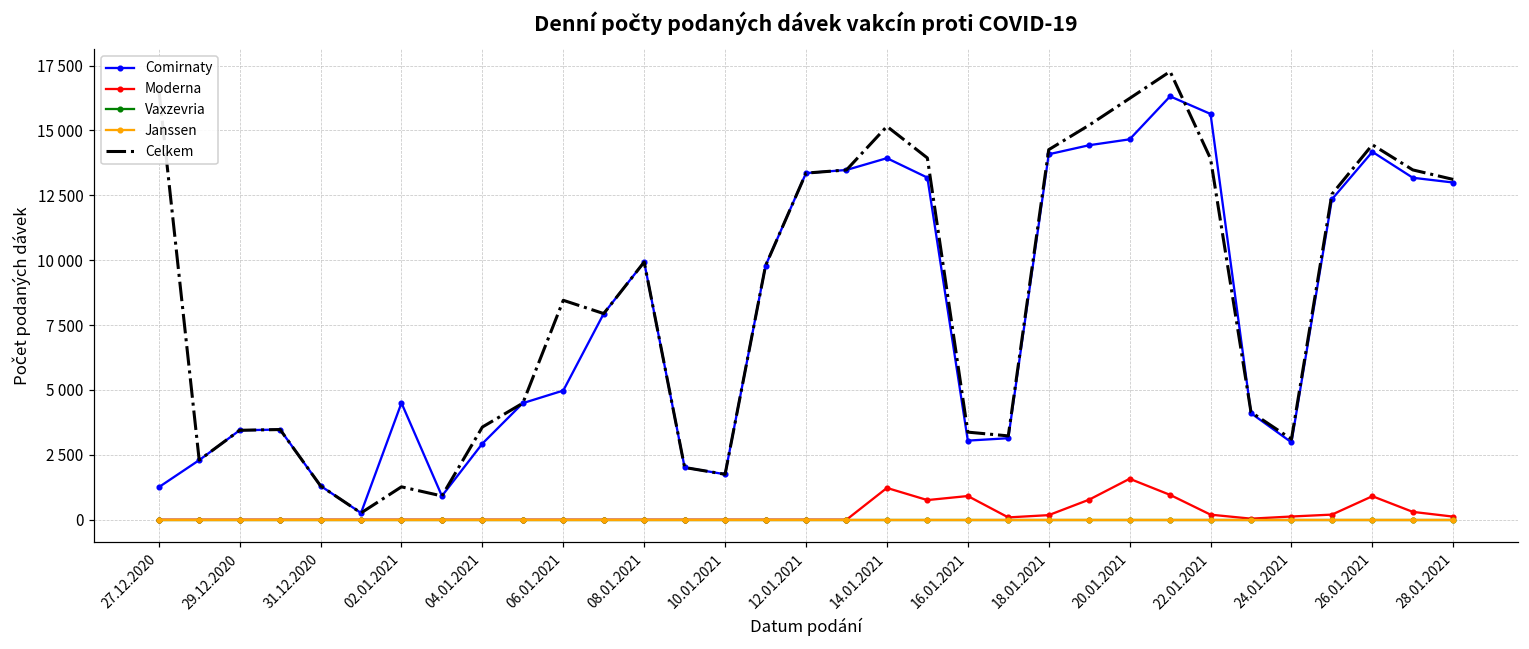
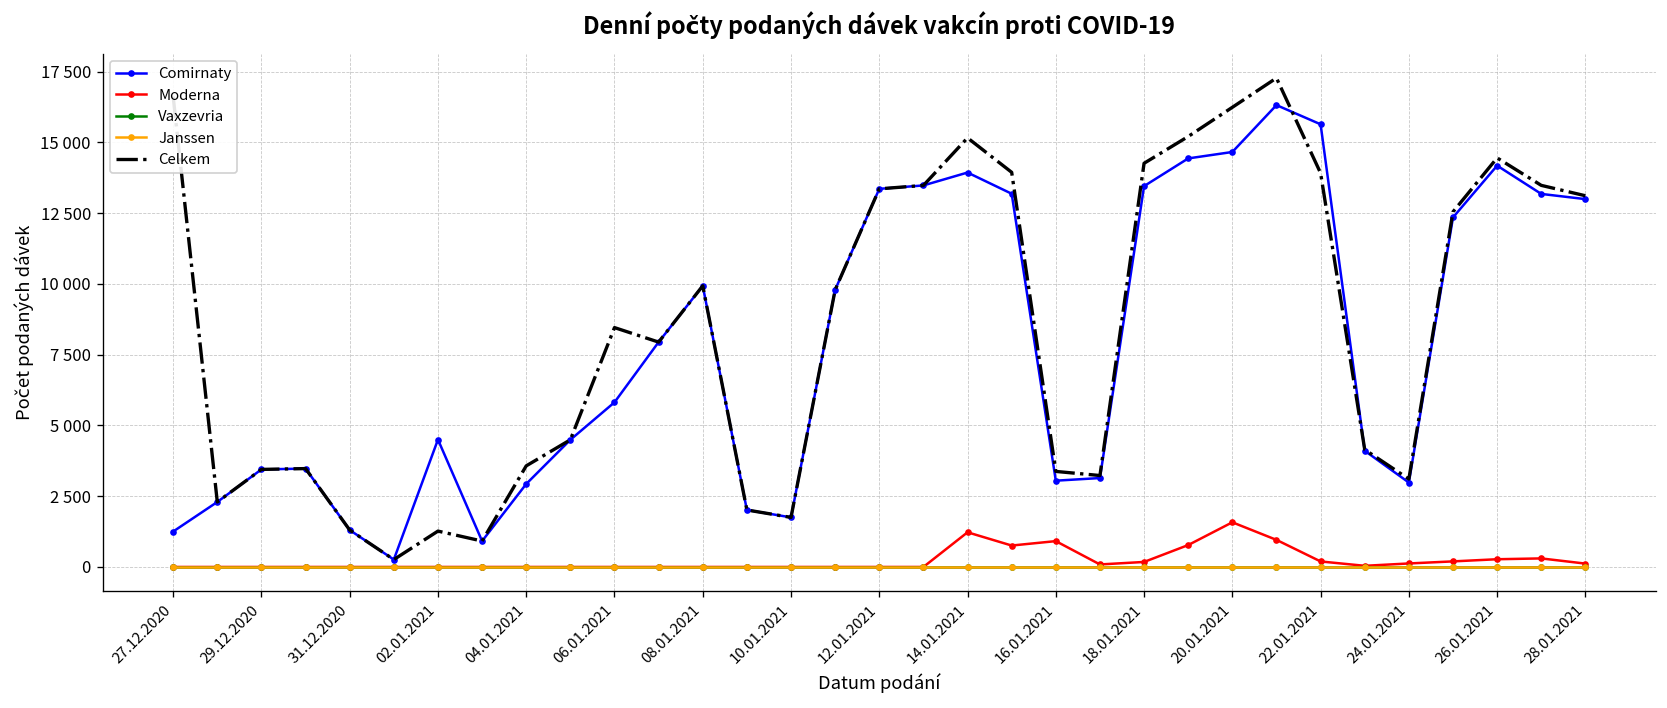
  {
    "Comirnaty": {
      "27.12.2020": 1300,
      "02.01.2021": 4500,
      "04.01.2021": 2900,
-     "06.01.2021": 5000,
+     "06.01.2021": 5800,
      "14.01.2021": 13900,
      "16.01.2021": 3000,
-     "18.01.2021": 14100,
+     "18.01.2021": 13500,
      "20.01.2021": 14700,
      "22.01.2021": 15600,
      "24.01.2021": 3000,
      "26.01.2021": 14200,
      "28.01.2021": 13000
    },
    "Moderna": {
      "14.01.2021": 1200,
      "16.01.2021": 900,
      "18.01.2021": 200,
      "20.01.2021": 1600,
      "22.01.2021": 200,
      "24.01.2021": 100,
-     "26.01.2021": 900,
+     "26.01.2021": 300,
      "28.01.2021": 100
    },
    "Janssen": {
      "14.01.2021": 0,
      "16.01.2021": 0,
      "18.01.2021": 0,
      "20.01.2021": 0,
      "22.01.2021": 0,
      "24.01.2021": 0,
      "26.01.2021": 0,
      "28.01.2021": 0
    },
    "Celkem": {
      "02.01.2021": 1300,
      "04.01.2021": 3600,
      "06.01.2021": 8500,
      "14.01.2021": 15200,
      "16.01.2021": 3400,
      "18.01.2021": 14300,
      "20.01.2021": 16200,
      "22.01.2021": 13900,
      "24.01.2021": 3100,
      "26.01.2021": 14400,
      "28.01.2021": 13100
    }
  }
